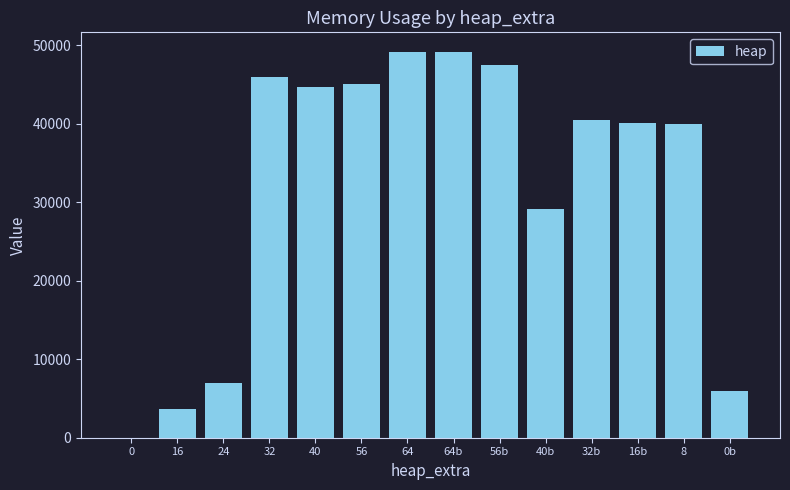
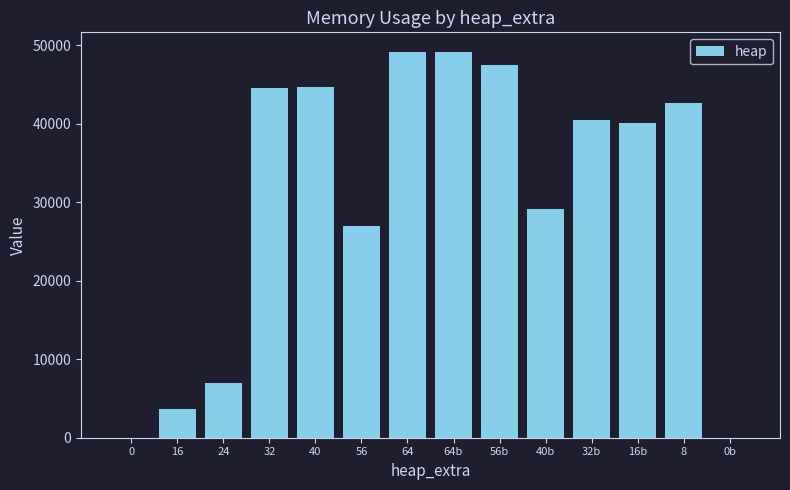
  {
    "0": 0,
    "16": 4000,
    "24": 7000,
-   "32": 46000,
+   "32": 45000,
    "40": 45000,
-   "56": 45000,
+   "56": 27000,
    "64": 49000,
    "64b": 49000,
    "56b": 48000,
    "40b": 29000,
    "32b": 41000,
    "16b": 40000,
-   "8": 40000,
-   "0b": 6000
+   "8": 43000,
+   "0b": 0
  }
